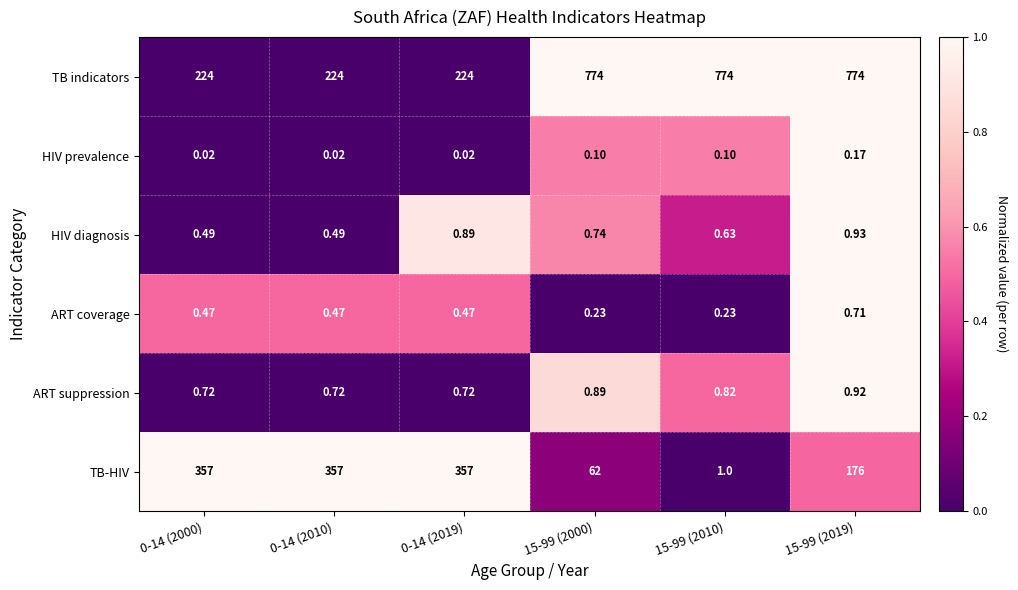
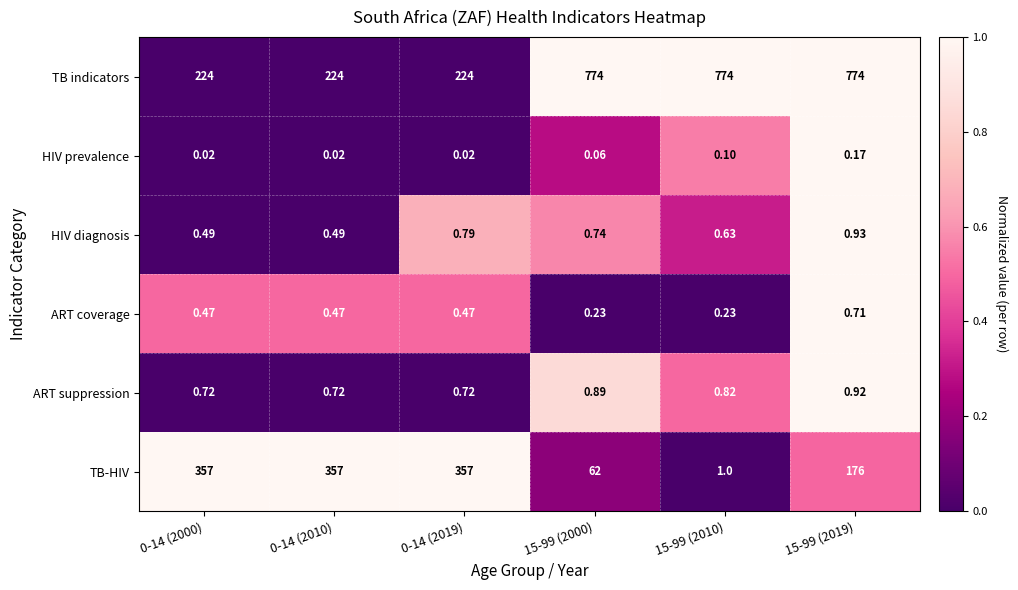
  {
    "TB indicators": {
      "0-14 (2000)": 224,
      "0-14 (2010)": 224,
      "0-14 (2019)": 224,
      "15-99 (2000)": 774,
      "15-99 (2010)": 774,
      "15-99 (2019)": 774
    },
    "HIV prevalence": {
      "0-14 (2000)": 0.02,
      "0-14 (2010)": 0.02,
      "0-14 (2019)": 0.02,
-     "15-99 (2000)": 0.10,
+     "15-99 (2000)": 0.06,
      "15-99 (2010)": 0.10,
      "15-99 (2019)": 0.17
    },
    "HIV diagnosis": {
      "0-14 (2000)": 0.49,
      "0-14 (2010)": 0.49,
-     "0-14 (2019)": 0.89,
+     "0-14 (2019)": 0.79,
      "15-99 (2000)": 0.74,
      "15-99 (2010)": 0.63,
      "15-99 (2019)": 0.93
    },
    "ART coverage": {
      "0-14 (2000)": 0.47,
      "0-14 (2010)": 0.47,
      "0-14 (2019)": 0.47,
      "15-99 (2000)": 0.23,
      "15-99 (2010)": 0.23,
      "15-99 (2019)": 0.71
    },
    "ART suppression": {
      "0-14 (2000)": 0.72,
      "0-14 (2010)": 0.72,
      "0-14 (2019)": 0.72,
      "15-99 (2000)": 0.89,
      "15-99 (2010)": 0.82,
      "15-99 (2019)": 0.92
    },
    "TB-HIV": {
      "0-14 (2000)": 357,
      "0-14 (2010)": 357,
      "0-14 (2019)": 357,
      "15-99 (2000)": 62,
      "15-99 (2010)": 1.0,
      "15-99 (2019)": 176
    }
  }
